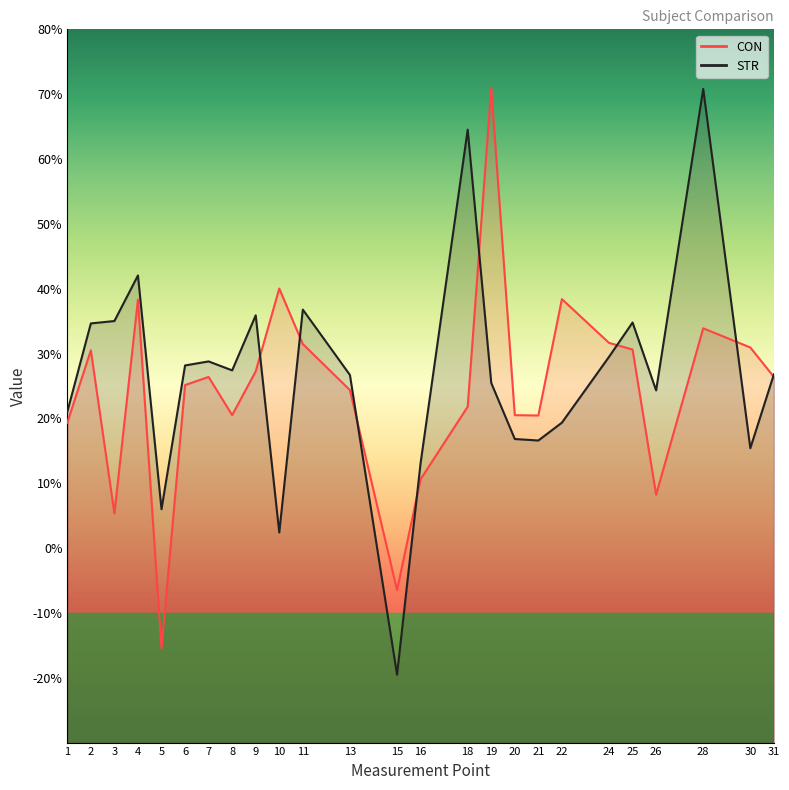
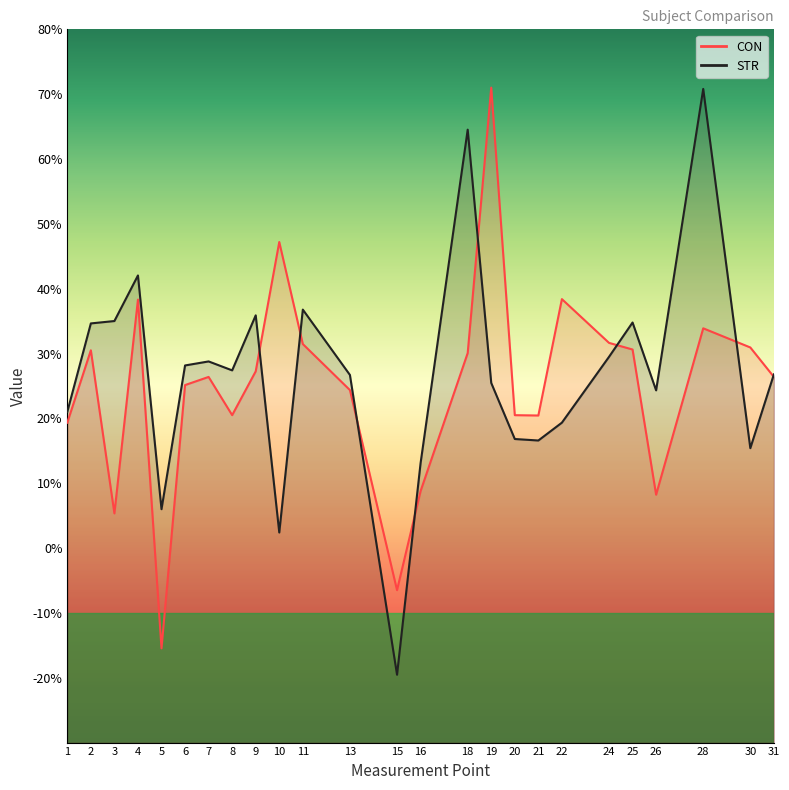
  {
    "CON": {
      "1": "19%",
      "2": "31%",
      "3": "5%",
      "4": "38%",
      "6": "25%",
      "7": "26%",
      "8": "20%",
      "9": "27%",
-     "10": "40%",
+     "10": "47%",
      "11": "31%",
      "13": "24%",
      "15": "-6%",
-     "16": "11%",
-     "18": "22%",
+     "16": "9%",
+     "18": "30%",
      "19": "71%",
      "20": "20%",
      "21": "20%",
      "22": "38%",
      "24": "32%",
      "25": "31%",
      "26": "8%",
      "28": "34%",
      "30": "31%"
    },
    "STR": {
      "1": "21%",
      "2": "35%",
      "3": "35%",
      "4": "42%",
      "5": "6%",
      "6": "28%",
      "7": "29%",
      "8": "27%",
      "9": "36%",
      "10": "2%",
      "11": "37%",
      "13": "27%",
      "16": "13%",
      "18": "65%",
      "19": "25%",
      "20": "17%",
      "21": "17%",
      "22": "19%",
      "24": "29%",
      "25": "35%",
      "26": "24%",
      "28": "71%",
      "30": "15%"
    }
  }
